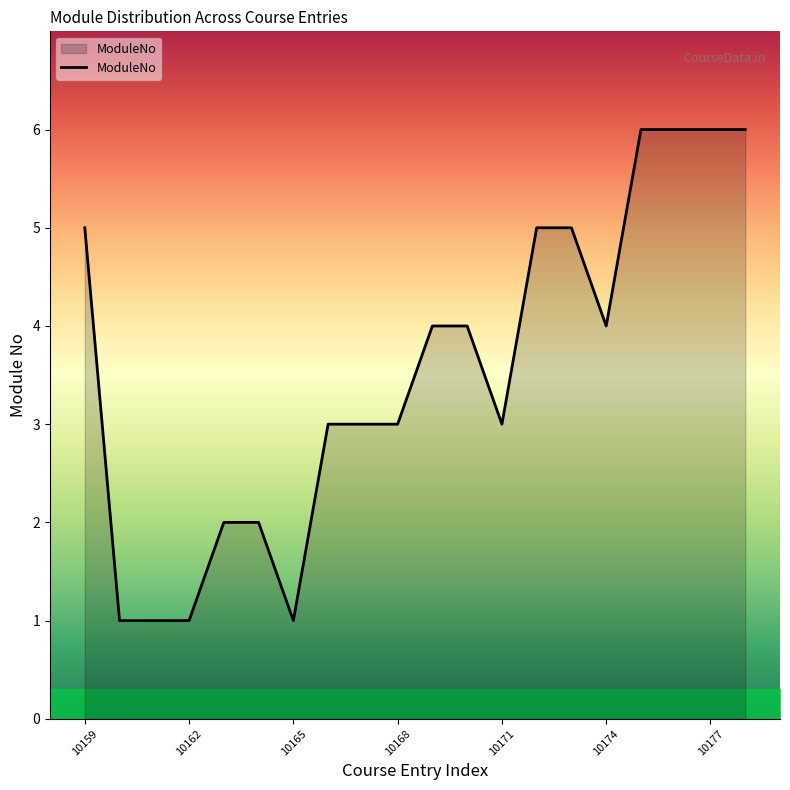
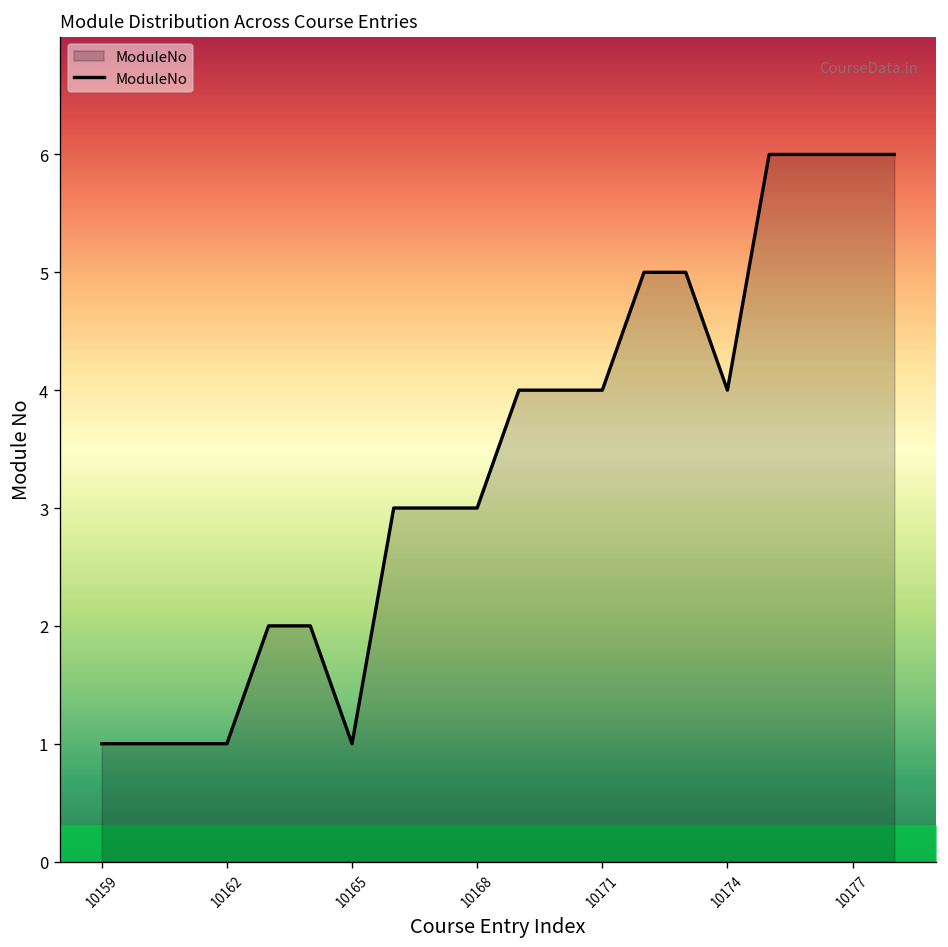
  {
    "ModuleNo": {
-     "10159": 5,
+     "10159": 1,
      "10162": 1,
      "10165": 1,
      "10168": 3,
-     "10171": 3,
+     "10171": 4,
      "10174": 4,
      "10177": 6
    }
  }
